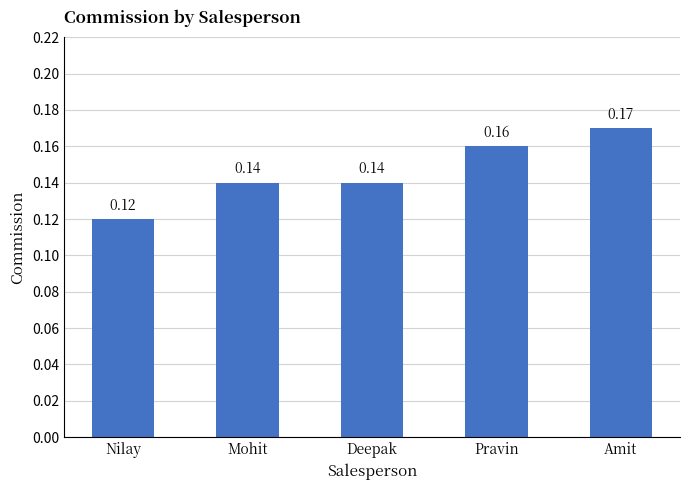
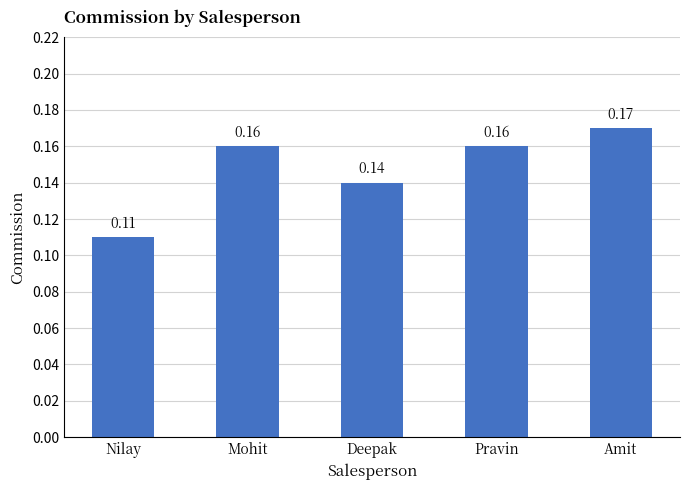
  {
-   "Nilay": 0.12,
-   "Mohit": 0.14,
+   "Nilay": 0.11,
+   "Mohit": 0.16,
    "Deepak": 0.14,
    "Pravin": 0.16,
    "Amit": 0.17
  }
